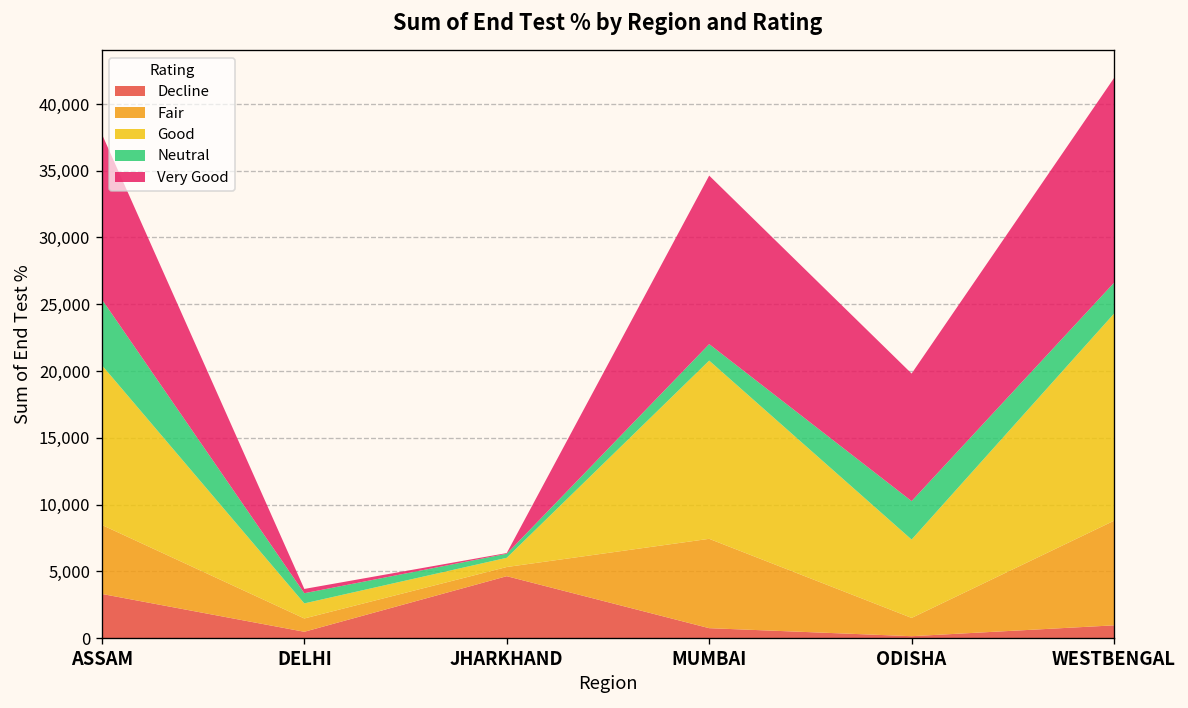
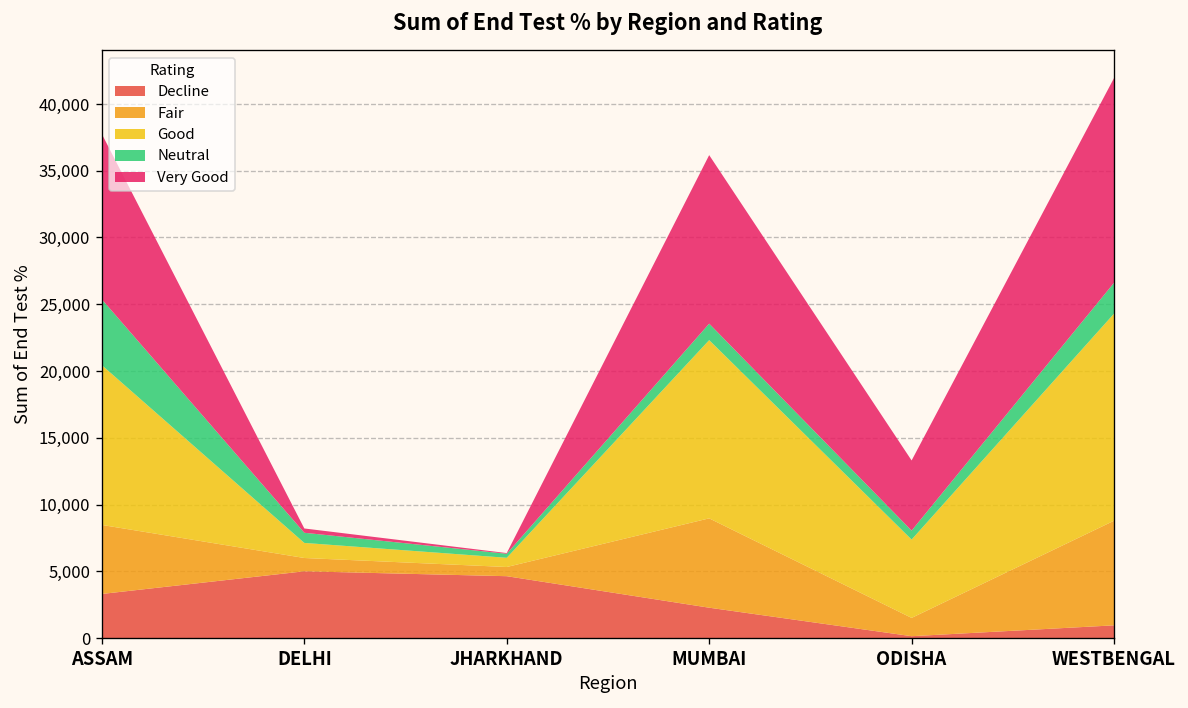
  {
    "Decline": {
      "ASSAM": "3,300",
-     "DELHI": "500",
+     "DELHI": "5,000",
      "JHARKHAND": "4,600",
-     "MUMBAI": "700",
+     "MUMBAI": "2,300",
      "WESTBENGAL": "1,000"
    },
    "Neutral": {
      "ASSAM": "4,900",
      "DELHI": "800",
      "MUMBAI": "1,200",
-     "ODISHA": "2,900",
+     "ODISHA": "700",
      "WESTBENGAL": "2,300"
    },
    "Very Good": {
      "ASSAM": "12,400",
      "DELHI": "300",
      "MUMBAI": "12,600",
-     "ODISHA": "9,600",
+     "ODISHA": "5,300",
      "WESTBENGAL": "15,300"
    }
  }
